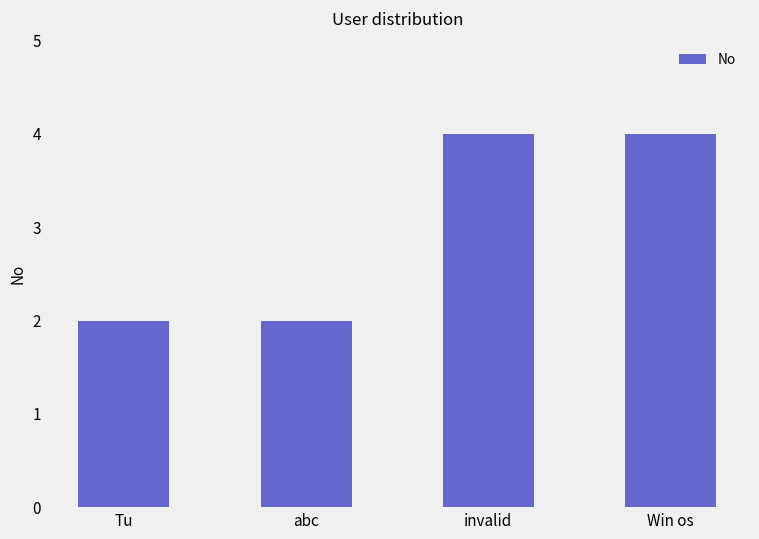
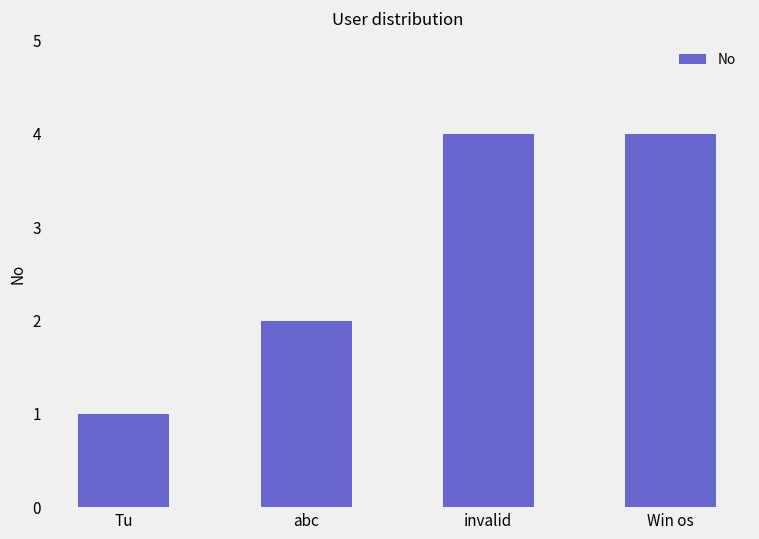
  {
-   "Tu": 2,
+   "Tu": 1,
    "abc": 2,
    "invalid": 4,
    "Win os": 4
  }
